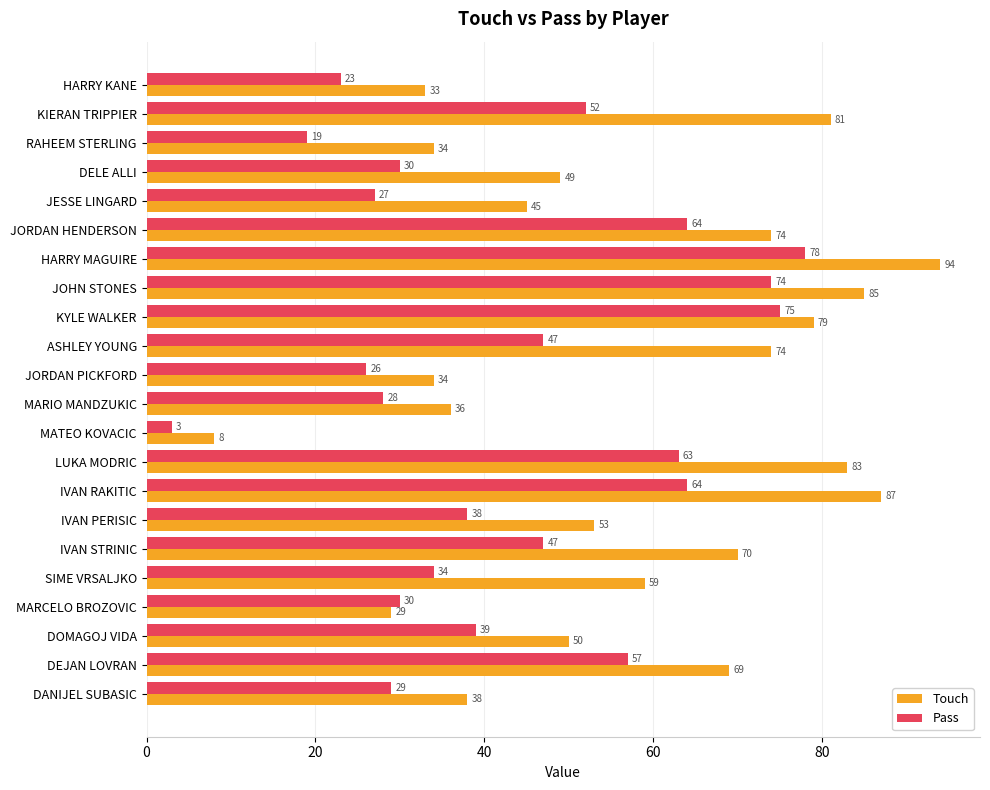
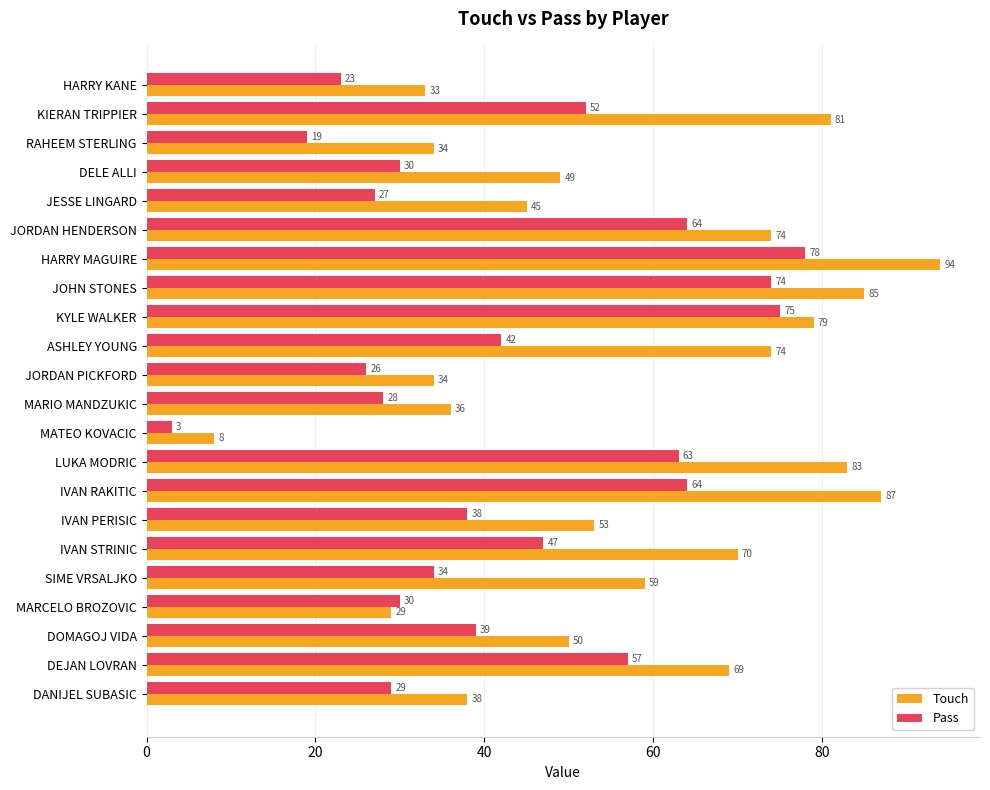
  {
    "Touch": {
      "HARRY KANE": 33,
      "KIERAN TRIPPIER": 81,
      "RAHEEM STERLING": 34,
      "DELE ALLI": 49,
      "JESSE LINGARD": 45,
      "JORDAN HENDERSON": 74,
      "HARRY MAGUIRE": 94,
      "JOHN STONES": 85,
      "KYLE WALKER": 79,
      "ASHLEY YOUNG": 74,
      "JORDAN PICKFORD": 34,
      "MARIO MANDZUKIC": 36,
      "MATEO KOVACIC": 8,
      "LUKA MODRIC": 83,
      "IVAN RAKITIC": 87,
      "IVAN PERISIC": 53,
      "IVAN STRINIC": 70,
      "SIME VRSALJKO": 59,
      "MARCELO BROZOVIC": 29,
      "DOMAGOJ VIDA": 50,
      "DEJAN LOVRAN": 69,
      "DANIJEL SUBASIC": 38
    },
    "Pass": {
      "HARRY KANE": 23,
      "KIERAN TRIPPIER": 52,
      "RAHEEM STERLING": 19,
      "DELE ALLI": 30,
      "JESSE LINGARD": 27,
      "JORDAN HENDERSON": 64,
      "HARRY MAGUIRE": 78,
      "JOHN STONES": 74,
      "KYLE WALKER": 75,
-     "ASHLEY YOUNG": 47,
+     "ASHLEY YOUNG": 42,
      "JORDAN PICKFORD": 26,
      "MARIO MANDZUKIC": 28,
      "MATEO KOVACIC": 3,
      "LUKA MODRIC": 63,
      "IVAN RAKITIC": 64,
      "IVAN PERISIC": 38,
      "IVAN STRINIC": 47,
      "SIME VRSALJKO": 34,
      "MARCELO BROZOVIC": 30,
      "DOMAGOJ VIDA": 39,
      "DEJAN LOVRAN": 57,
      "DANIJEL SUBASIC": 29
    }
  }
